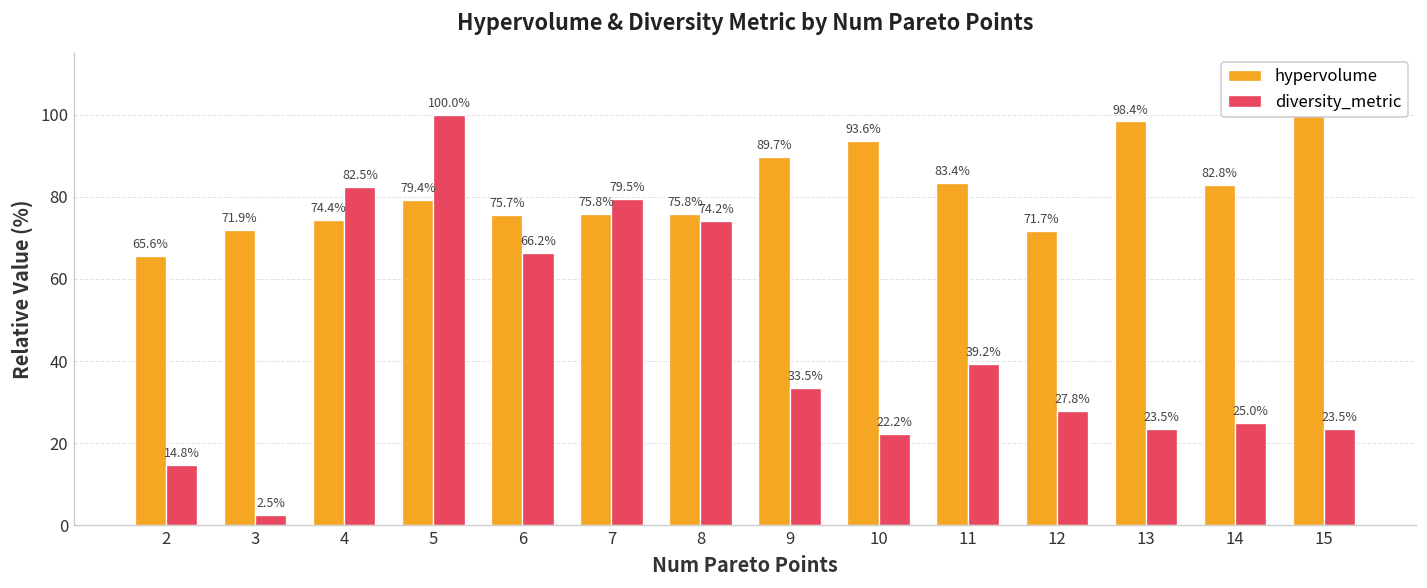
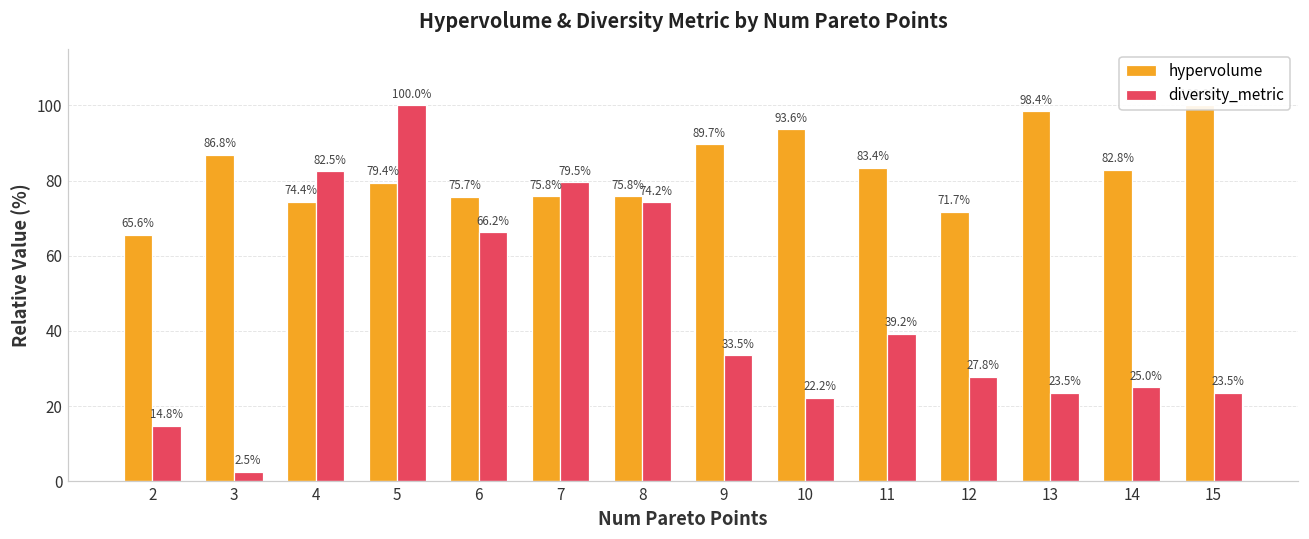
  {
    "hypervolume": {
      "2": "65.6%",
-     "3": "71.9%",
+     "3": "86.8%",
      "4": "74.4%",
      "5": "79.4%",
      "6": "75.7%",
      "7": "75.8%",
      "8": "75.8%",
      "9": "89.7%",
      "10": "93.6%",
      "11": "83.4%",
      "12": "71.7%",
      "13": "98.4%",
      "14": "82.8%"
    },
    "diversity_metric": {
      "2": "14.8%",
      "3": "2.5%",
      "4": "82.5%",
      "5": "100.0%",
      "6": "66.2%",
      "7": "79.5%",
      "8": "74.2%",
      "9": "33.5%",
      "10": "22.2%",
      "11": "39.2%",
      "12": "27.8%",
      "13": "23.5%",
      "14": "25.0%",
      "15": "23.5%"
    }
  }
